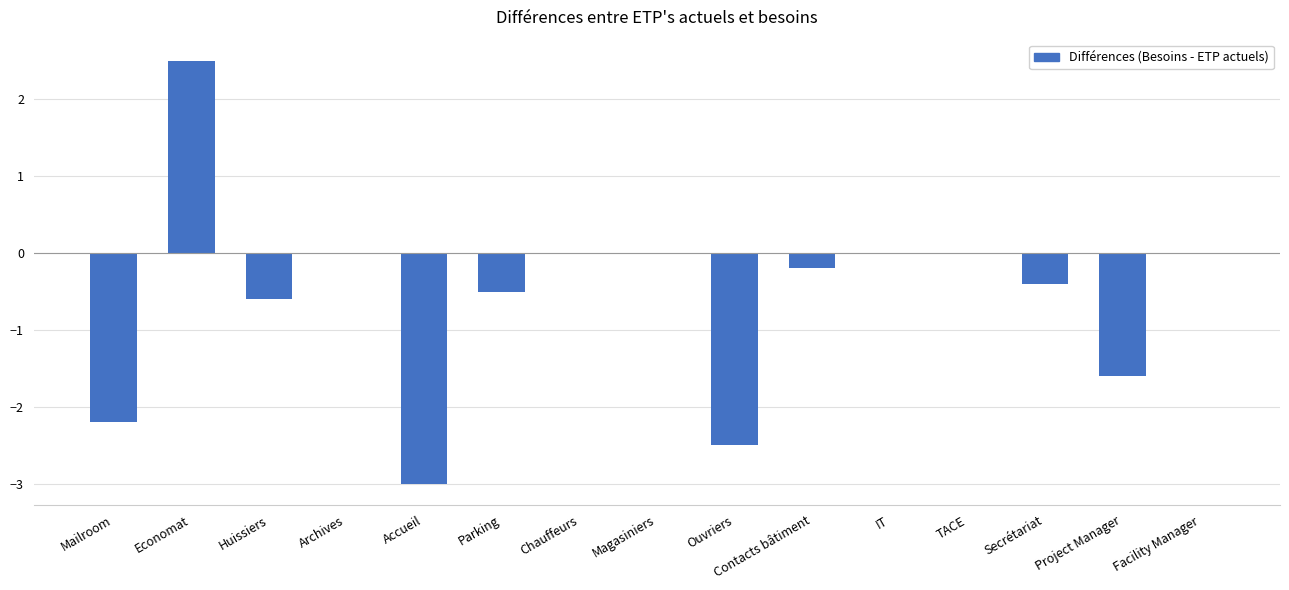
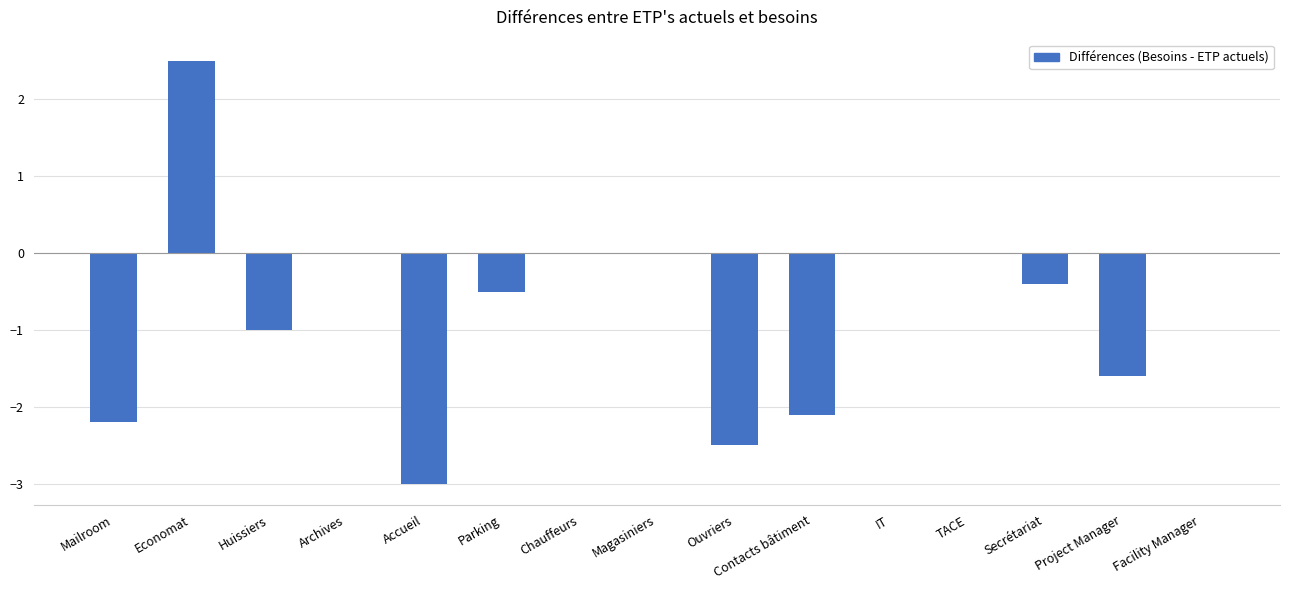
  {
    "Mailroom": -2.2,
    "Economat": 2.5,
-   "Huissiers": -0.6,
+   "Huissiers": -1.0,
    "Archives": 0.0,
    "Accueil": -3.0,
    "Parking": -0.5,
    "Chauffeurs": 0.0,
    "Magasiniers": 0.0,
    "Ouvriers": -2.5,
-   "Contacts bâtiment": -0.2,
+   "Contacts bâtiment": -2.1,
    "IT": 0.0,
    "TACE": 0.0,
    "Secrétariat": -0.4,
    "Project Manager": -1.6,
    "Facility Manager": 0.0
  }
